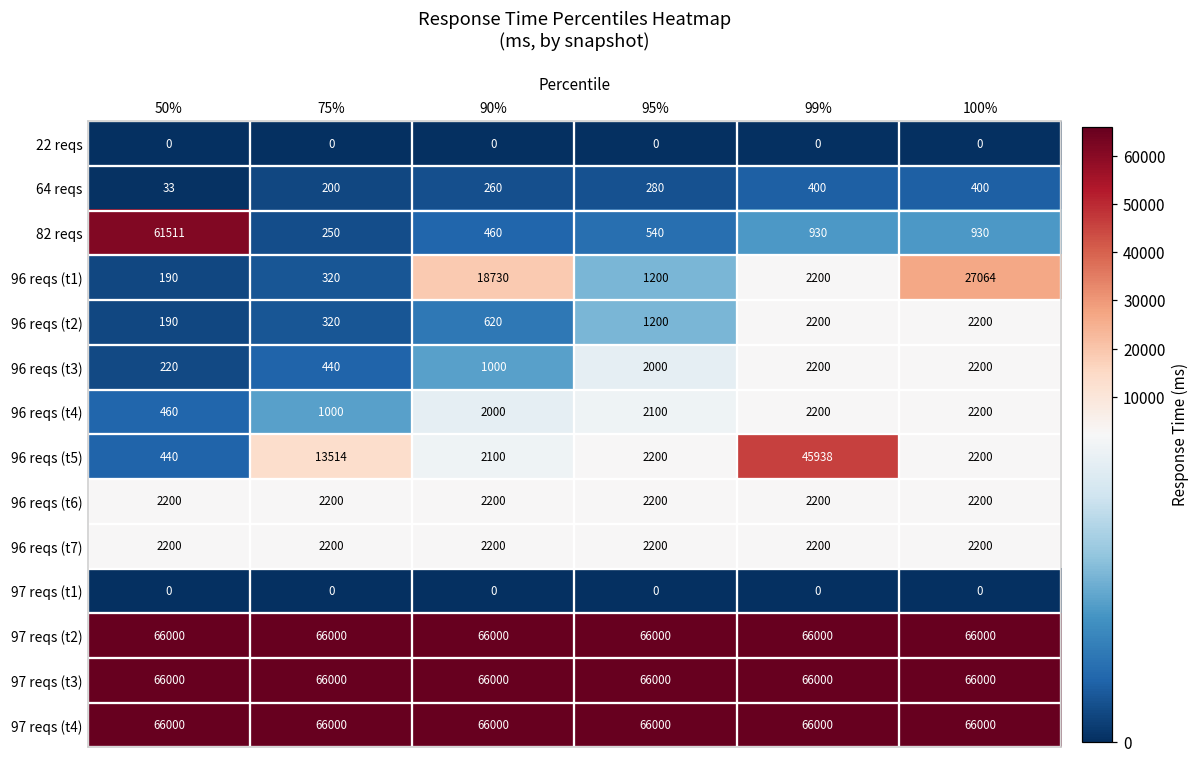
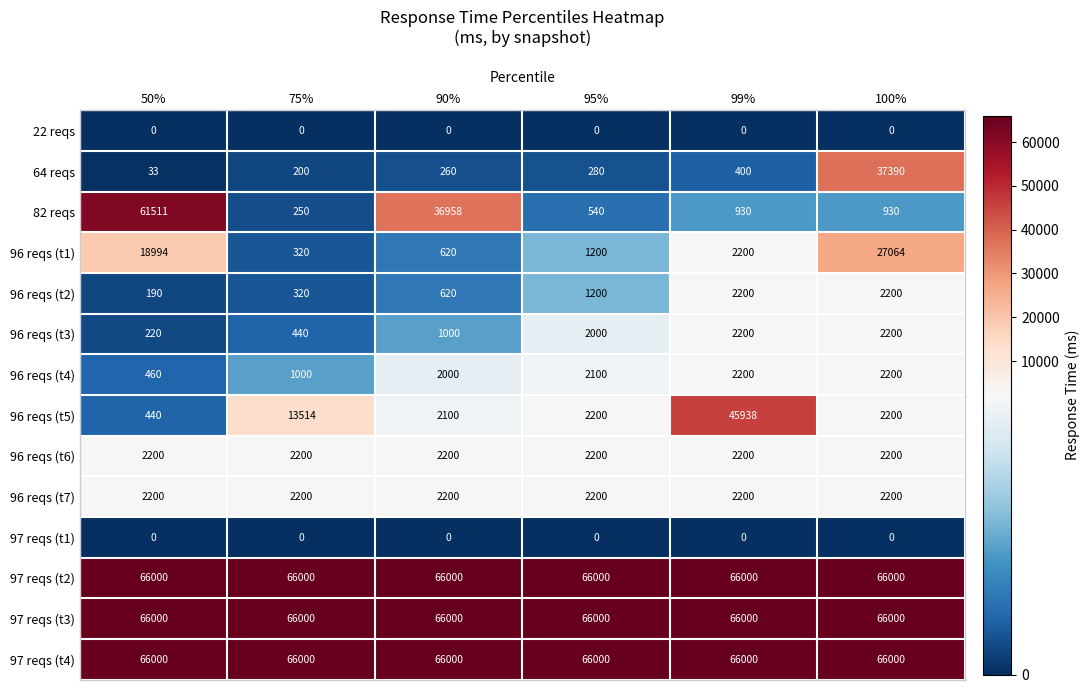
  {
    "22 reqs": {
      "50%": 0,
      "75%": 0,
      "90%": 0,
      "95%": 0,
      "99%": 0,
      "100%": 0
    },
    "64 reqs": {
      "50%": 33,
      "75%": 200,
      "90%": 260,
      "95%": 280,
      "99%": 400,
-     "100%": 400
+     "100%": 37390
    },
    "82 reqs": {
      "50%": 61511,
      "75%": 250,
-     "90%": 460,
+     "90%": 36958,
      "95%": 540,
      "99%": 930,
      "100%": 930
    },
    "96 reqs (t1)": {
-     "50%": 190,
+     "50%": 18994,
      "75%": 320,
-     "90%": 18730,
+     "90%": 620,
      "95%": 1200,
      "99%": 2200,
      "100%": 27064
    },
    "96 reqs (t2)": {
      "50%": 190,
      "75%": 320,
      "90%": 620,
      "95%": 1200,
      "99%": 2200,
      "100%": 2200
    },
    "96 reqs (t3)": {
      "50%": 220,
      "75%": 440,
      "90%": 1000,
      "95%": 2000,
      "99%": 2200,
      "100%": 2200
    },
    "96 reqs (t4)": {
      "50%": 460,
      "75%": 1000,
      "90%": 2000,
      "95%": 2100,
      "99%": 2200,
      "100%": 2200
    },
    "96 reqs (t5)": {
      "50%": 440,
      "75%": 13514,
      "90%": 2100,
      "95%": 2200,
      "99%": 45938,
      "100%": 2200
    },
    "96 reqs (t6)": {
      "50%": 2200,
      "75%": 2200,
      "90%": 2200,
      "95%": 2200,
      "99%": 2200,
      "100%": 2200
    },
    "96 reqs (t7)": {
      "50%": 2200,
      "75%": 2200,
      "90%": 2200,
      "95%": 2200,
      "99%": 2200,
      "100%": 2200
    },
    "97 reqs (t1)": {
      "50%": 0,
      "75%": 0,
      "90%": 0,
      "95%": 0,
      "99%": 0,
      "100%": 0
    },
    "97 reqs (t2)": {
      "50%": 66000,
      "75%": 66000,
      "90%": 66000,
      "95%": 66000,
      "99%": 66000,
      "100%": 66000
    },
    "97 reqs (t3)": {
      "50%": 66000,
      "75%": 66000,
      "90%": 66000,
      "95%": 66000,
      "99%": 66000,
      "100%": 66000
    },
    "97 reqs (t4)": {
      "50%": 66000,
      "75%": 66000,
      "90%": 66000,
      "95%": 66000,
      "99%": 66000,
      "100%": 66000
    }
  }
